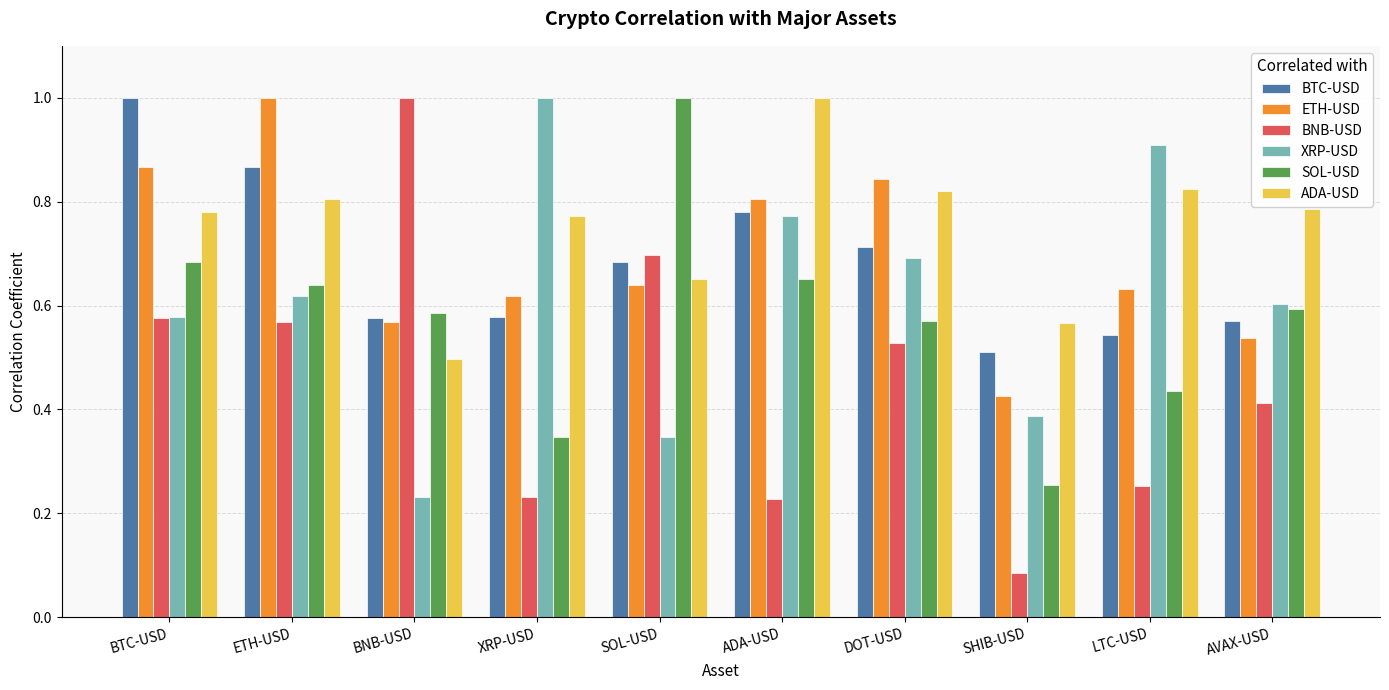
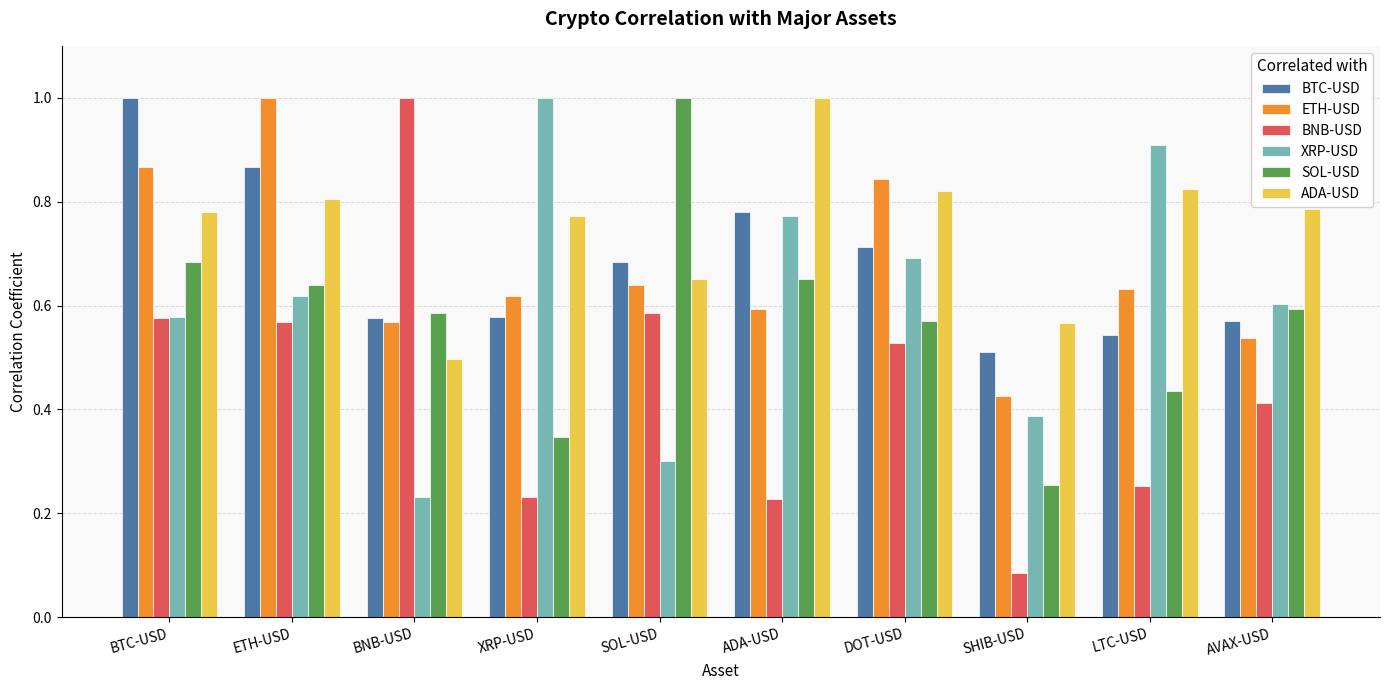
  {
    "BTC-USD": {
      "BTC-USD": 1.00,
      "ETH-USD": 0.87,
      "BNB-USD": 0.58,
      "XRP-USD": 0.58,
      "SOL-USD": 0.68,
      "ADA-USD": 0.78,
      "DOT-USD": 0.71,
      "SHIB-USD": 0.51,
      "LTC-USD": 0.54,
      "AVAX-USD": 0.57
    },
    "ETH-USD": {
      "BTC-USD": 0.87,
      "ETH-USD": 1.00,
      "BNB-USD": 0.57,
      "XRP-USD": 0.62,
      "SOL-USD": 0.64,
-     "ADA-USD": 0.81,
+     "ADA-USD": 0.59,
      "DOT-USD": 0.84,
      "SHIB-USD": 0.43,
      "LTC-USD": 0.63,
      "AVAX-USD": 0.54
    },
    "BNB-USD": {
      "BTC-USD": 0.58,
      "ETH-USD": 0.57,
      "BNB-USD": 1.00,
      "XRP-USD": 0.23,
-     "SOL-USD": 0.70,
+     "SOL-USD": 0.59,
      "ADA-USD": 0.23,
      "DOT-USD": 0.53,
      "SHIB-USD": 0.08,
      "LTC-USD": 0.25,
      "AVAX-USD": 0.41
    },
    "XRP-USD": {
      "BTC-USD": 0.58,
      "ETH-USD": 0.62,
      "BNB-USD": 0.23,
      "XRP-USD": 1.00,
-     "SOL-USD": 0.35,
+     "SOL-USD": 0.30,
      "ADA-USD": 0.77,
      "DOT-USD": 0.69,
      "SHIB-USD": 0.39,
      "LTC-USD": 0.91,
      "AVAX-USD": 0.60
    },
    "SOL-USD": {
      "BTC-USD": 0.68,
      "ETH-USD": 0.64,
      "BNB-USD": 0.59,
      "XRP-USD": 0.35,
      "SOL-USD": 1.00,
      "ADA-USD": 0.65,
      "DOT-USD": 0.57,
      "SHIB-USD": 0.26,
      "LTC-USD": 0.43,
      "AVAX-USD": 0.59
    },
    "ADA-USD": {
      "BTC-USD": 0.78,
      "ETH-USD": 0.81,
      "BNB-USD": 0.50,
      "XRP-USD": 0.77,
      "SOL-USD": 0.65,
      "ADA-USD": 1.00,
      "DOT-USD": 0.82,
      "SHIB-USD": 0.57,
      "LTC-USD": 0.82,
      "AVAX-USD": 0.79
    }
  }
